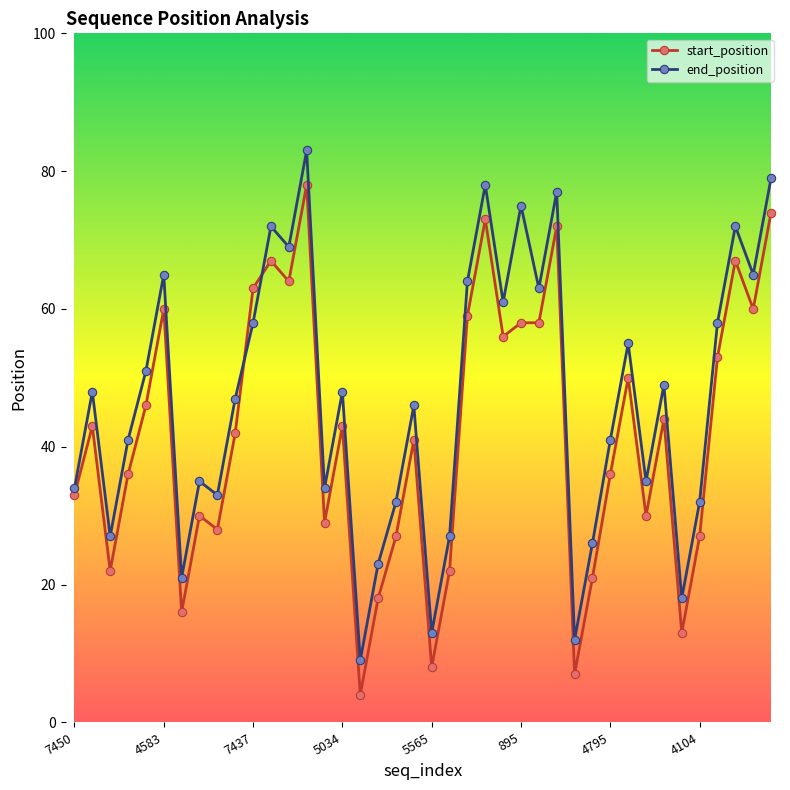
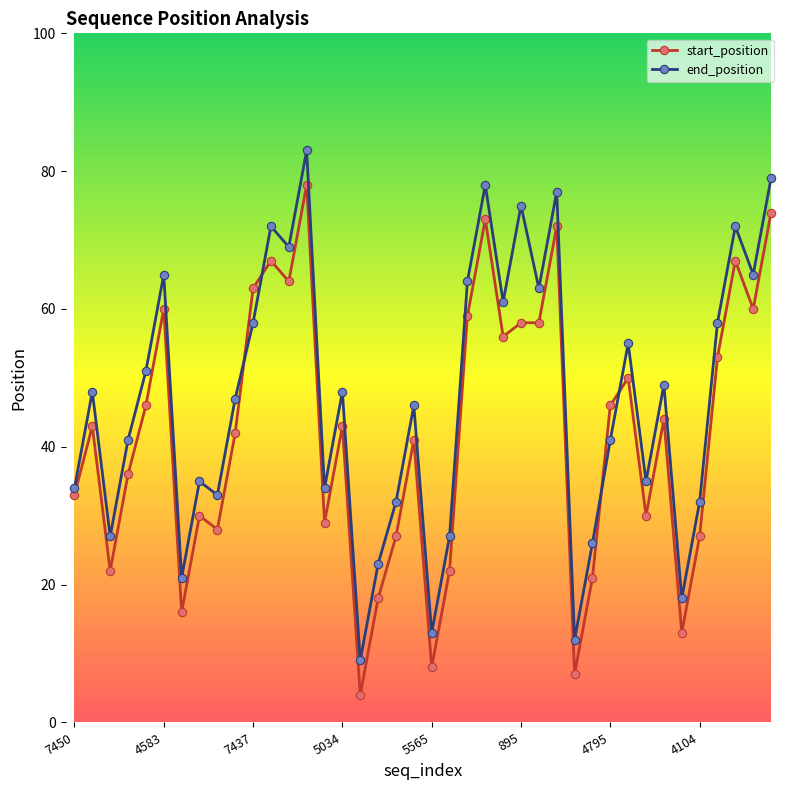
  {
    "start_position": {
      "7450": 33,
      "4583": 60,
      "7437": 63,
      "5034": 43,
      "5565": 8,
      "895": 58,
-     "4795": 36,
+     "4795": 46,
      "4104": 27
    },
    "end_position": {
      "7450": 34,
      "4583": 65,
      "7437": 58,
      "5034": 48,
      "5565": 13,
      "895": 75,
      "4795": 41,
      "4104": 32
    }
  }
